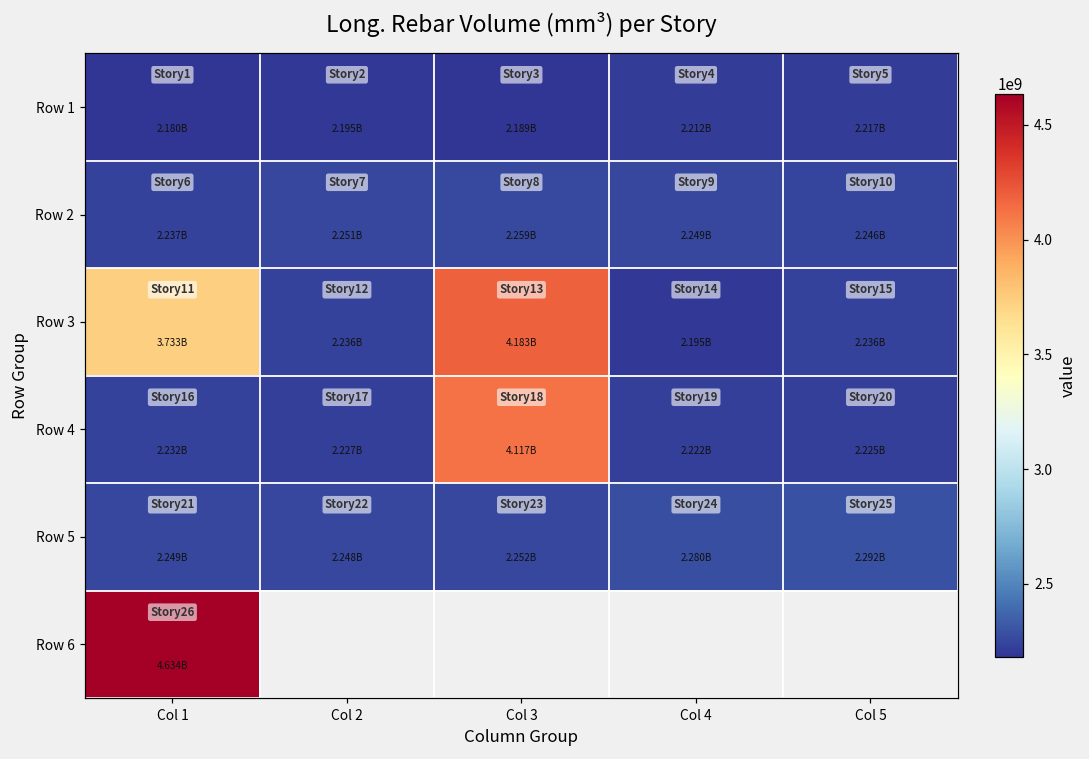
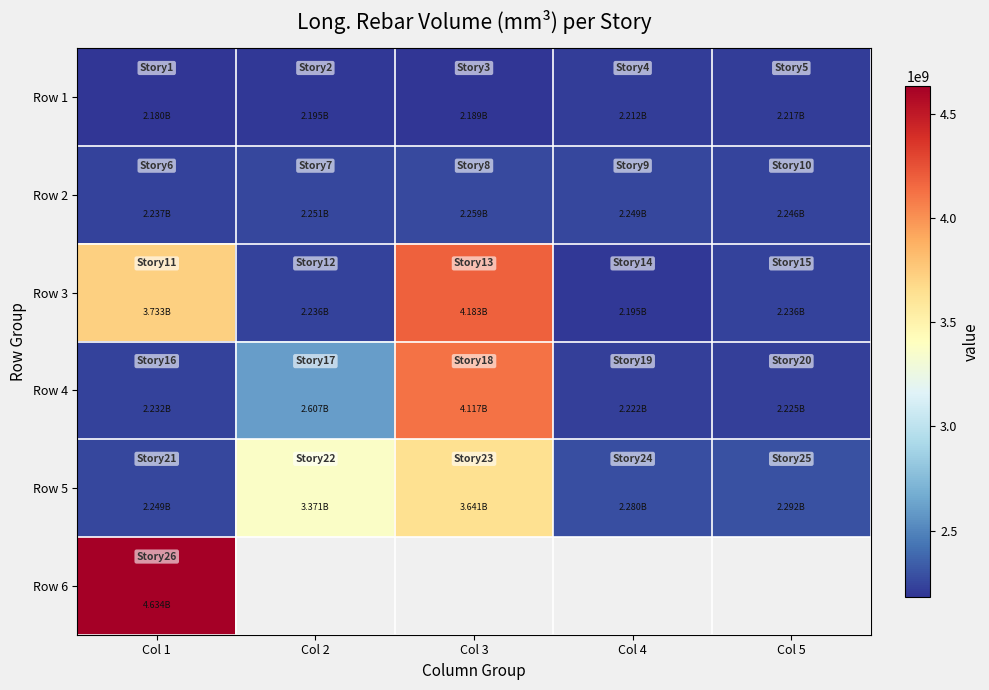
  {
    "Row 1": {
      "Col 1": "2.180B",
      "Col 2": "2.195B",
      "Col 3": "2.189B",
      "Col 4": "2.212B",
      "Col 5": "2.217B"
    },
    "Row 2": {
      "Col 1": "2.237B",
      "Col 2": "2.251B",
      "Col 3": "2.259B",
      "Col 4": "2.249B",
      "Col 5": "2.246B"
    },
    "Row 3": {
      "Col 1": "3.733B",
      "Col 2": "2.236B",
      "Col 3": "4.183B",
      "Col 4": "2.195B",
      "Col 5": "2.236B"
    },
    "Row 4": {
      "Col 1": "2.232B",
-     "Col 2": "2.227B",
+     "Col 2": "2.607B",
      "Col 3": "4.117B",
      "Col 4": "2.222B",
      "Col 5": "2.225B"
    },
    "Row 5": {
      "Col 1": "2.249B",
-     "Col 2": "2.248B",
-     "Col 3": "2.252B",
+     "Col 2": "3.371B",
+     "Col 3": "3.641B",
      "Col 4": "2.280B",
      "Col 5": "2.292B"
    },
    "Row 6": {
      "Col 1": "4.634B"
    }
  }
